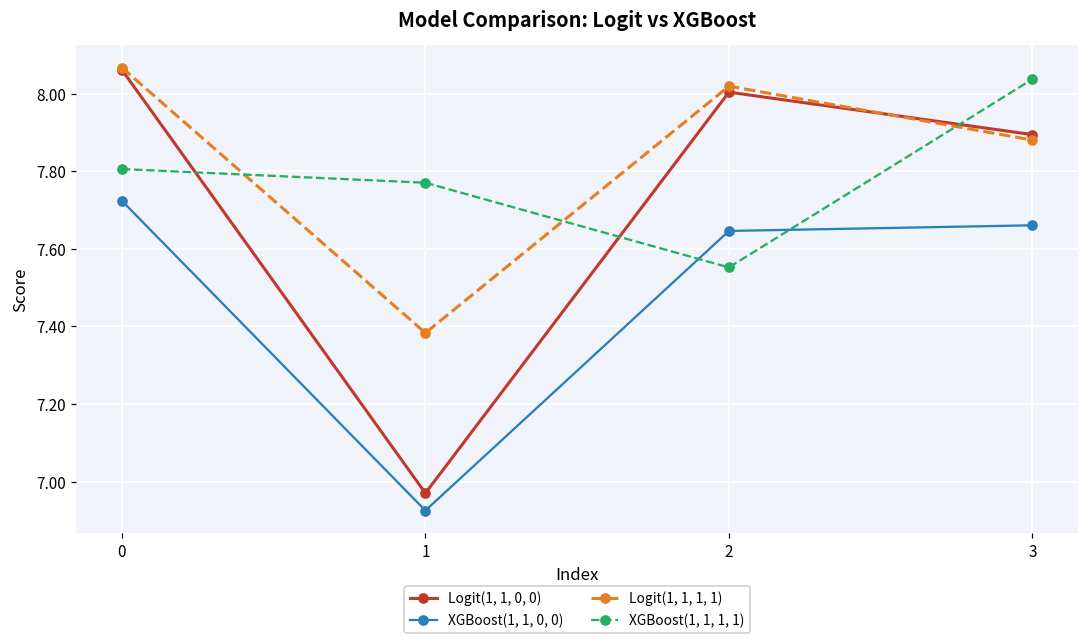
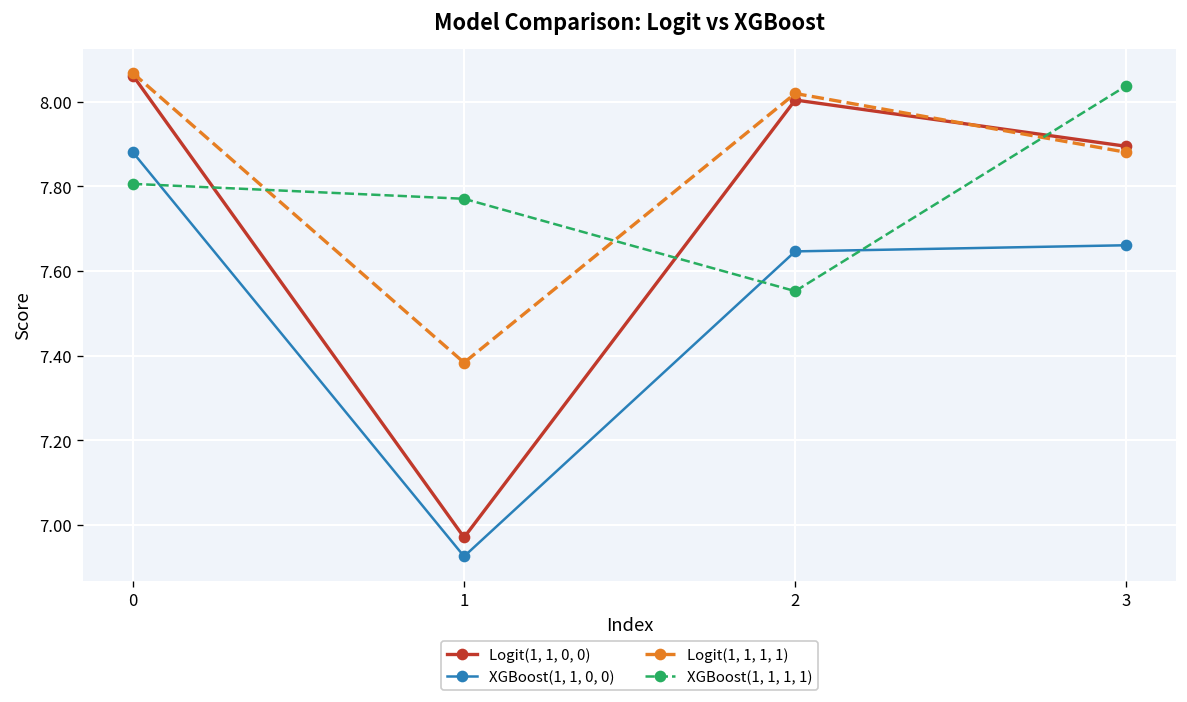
  {
    "Logit(1, 1, 0, 0)": {
      "1": 6.97,
      "2": 8.00,
      "3": 7.89
    },
    "XGBoost(1, 1, 0, 0)": {
-     "0": 7.72,
+     "0": 7.88,
      "1": 6.93,
      "2": 7.65,
      "3": 7.66
    },
    "Logit(1, 1, 1, 1)": {
      "1": 7.38,
      "2": 8.02,
      "3": 7.88
    },
    "XGBoost(1, 1, 1, 1)": {
      "0": 7.81,
      "1": 7.77,
      "2": 7.55,
      "3": 8.04
    }
  }
